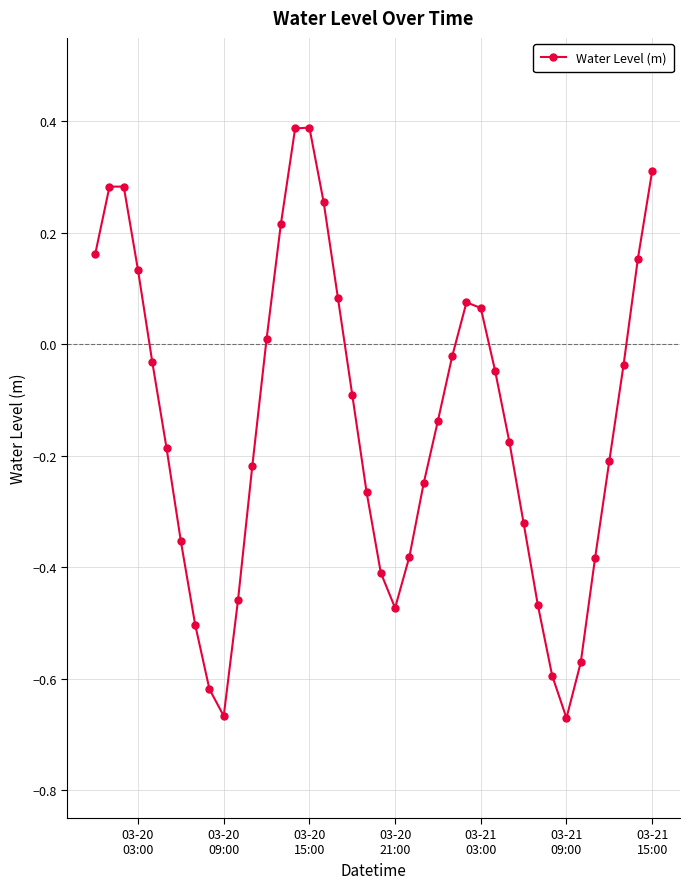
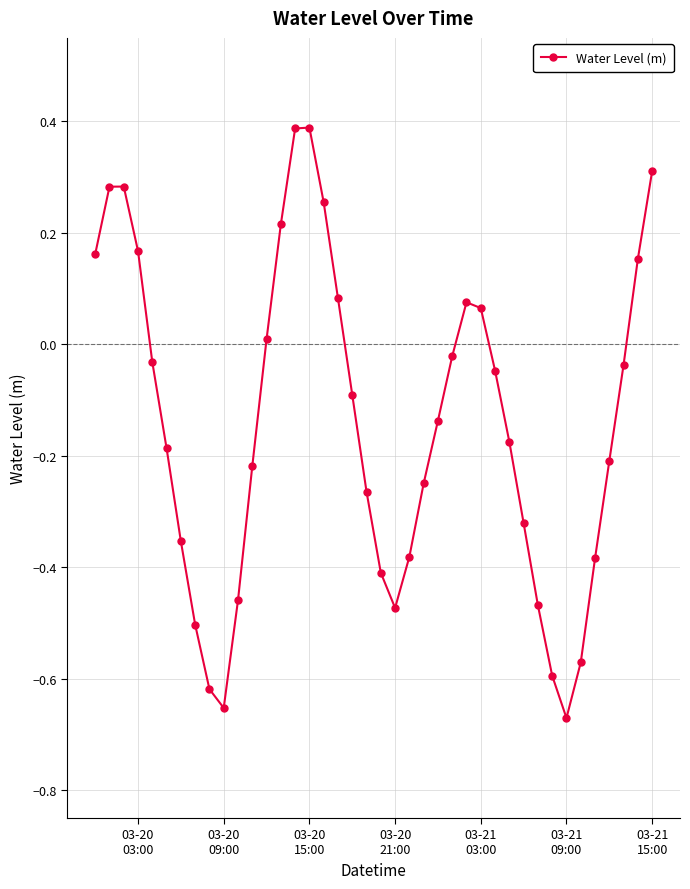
  {
-   "03-20 03:00": 0.13,
-   "03-20 09:00": -0.67,
+   "03-20 03:00": 0.17,
+   "03-20 09:00": -0.65,
    "03-20 15:00": 0.39,
    "03-20 21:00": -0.47,
    "03-21 03:00": 0.07,
    "03-21 09:00": -0.67,
    "03-21 15:00": 0.31
  }
